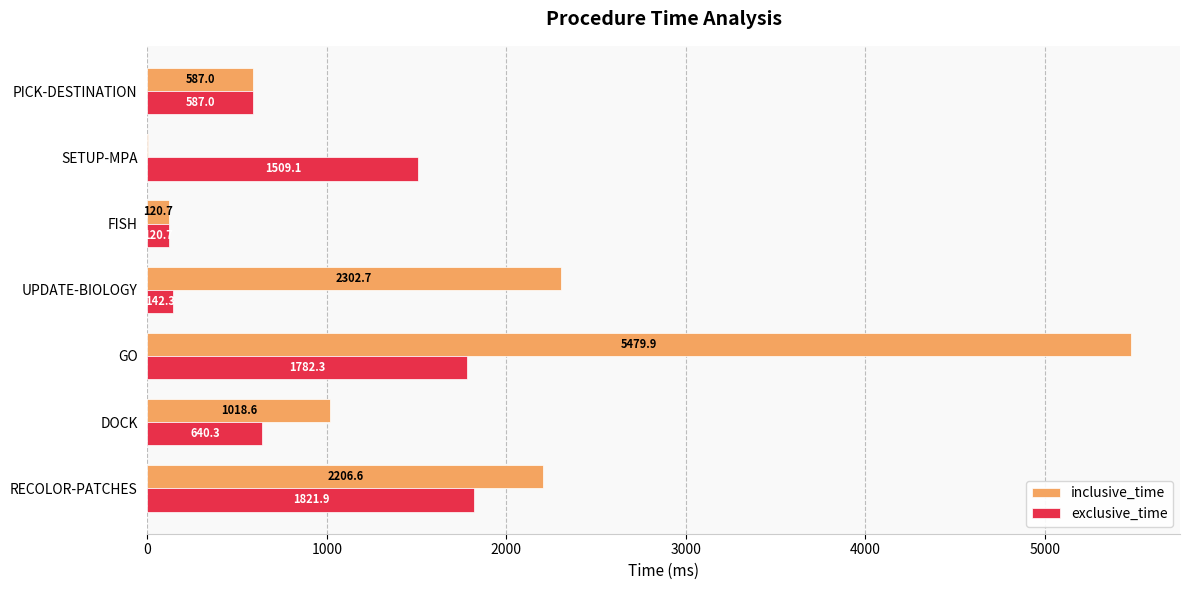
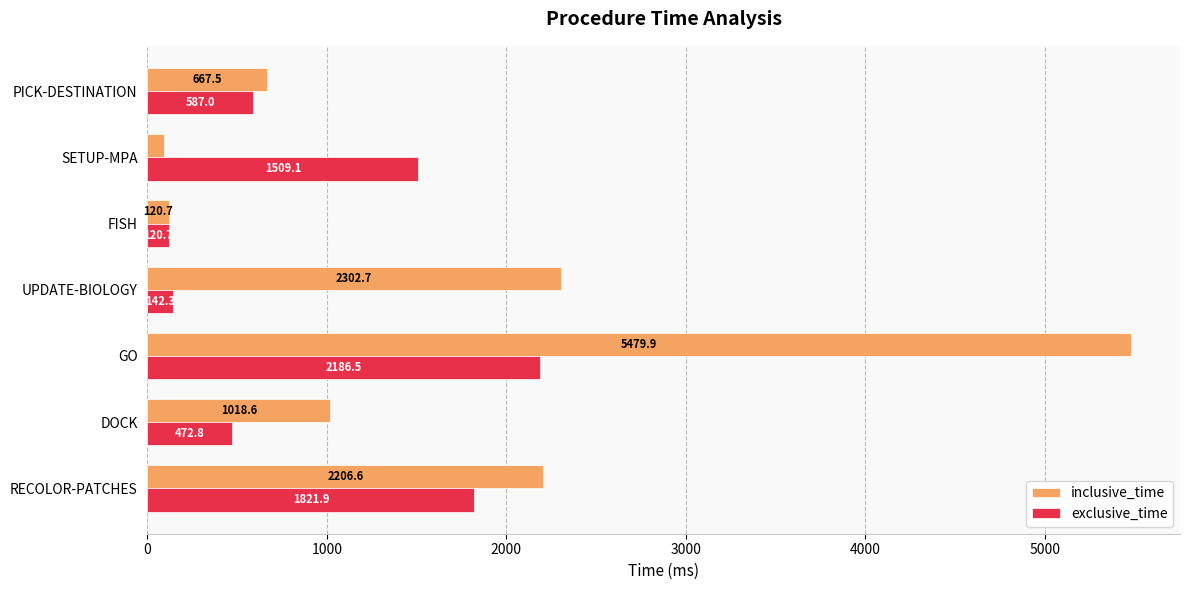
  {
    "inclusive_time": {
-     "PICK-DESTINATION": 587.0,
-     "SETUP-MPA": 0,
+     "PICK-DESTINATION": 667.5,
+     "SETUP-MPA": 90,
      "FISH": 120.7,
      "UPDATE-BIOLOGY": 2302.7,
      "GO": 5479.9,
      "DOCK": 1018.6,
      "RECOLOR-PATCHES": 2206.6
    },
    "exclusive_time": {
      "PICK-DESTINATION": 587.0,
      "SETUP-MPA": 1509.1,
      "FISH": 120.7,
      "UPDATE-BIOLOGY": 142.3,
-     "GO": 1782.3,
-     "DOCK": 640.3,
+     "GO": 2186.5,
+     "DOCK": 472.8,
      "RECOLOR-PATCHES": 1821.9
    }
  }
